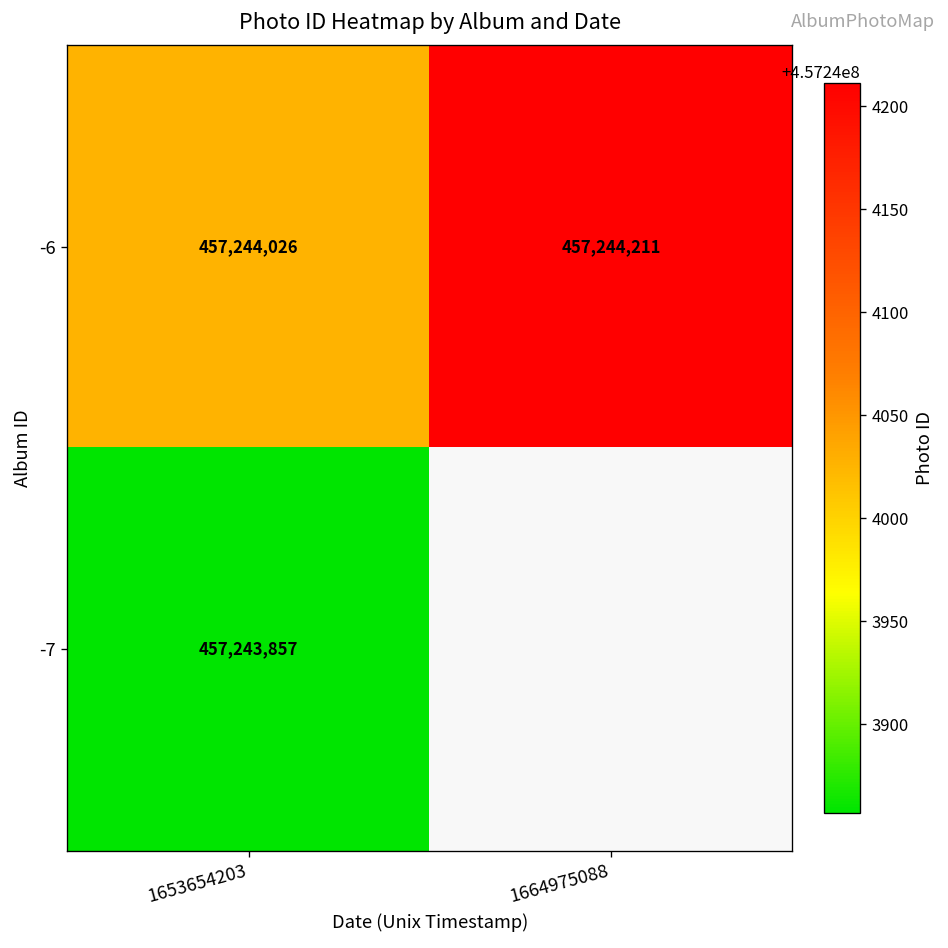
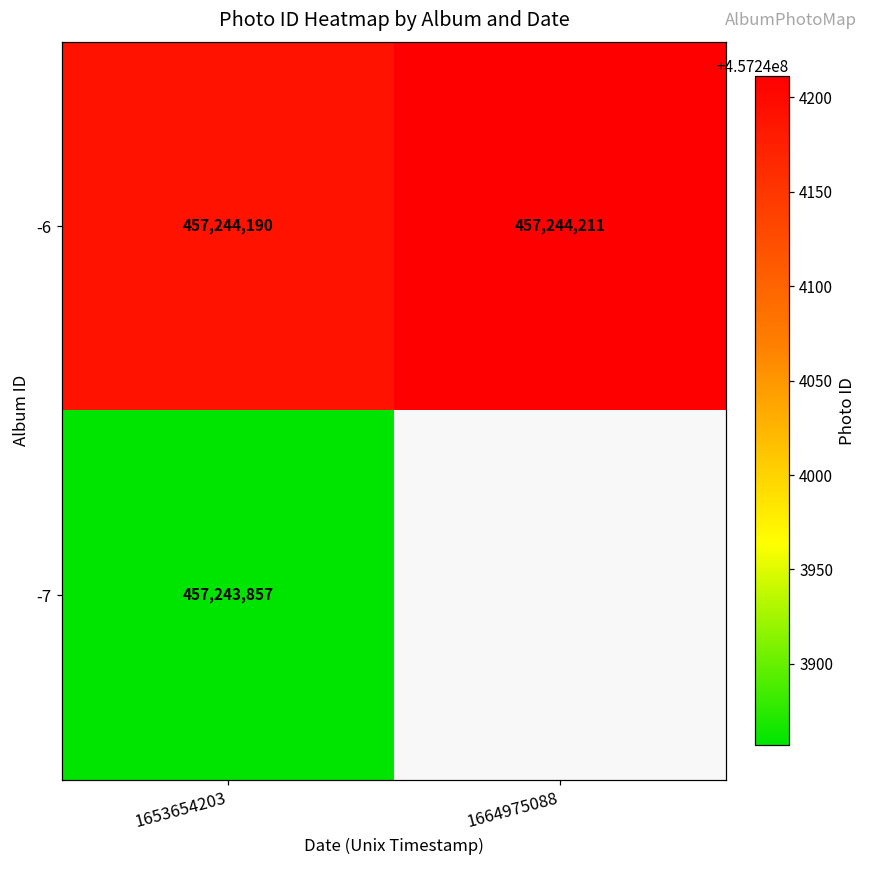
  {
    "-6": {
-     "1653654203": "457,244,026",
+     "1653654203": "457,244,190",
      "1664975088": "457,244,211"
    },
    "-7": {
      "1653654203": "457,243,857"
    }
  }
